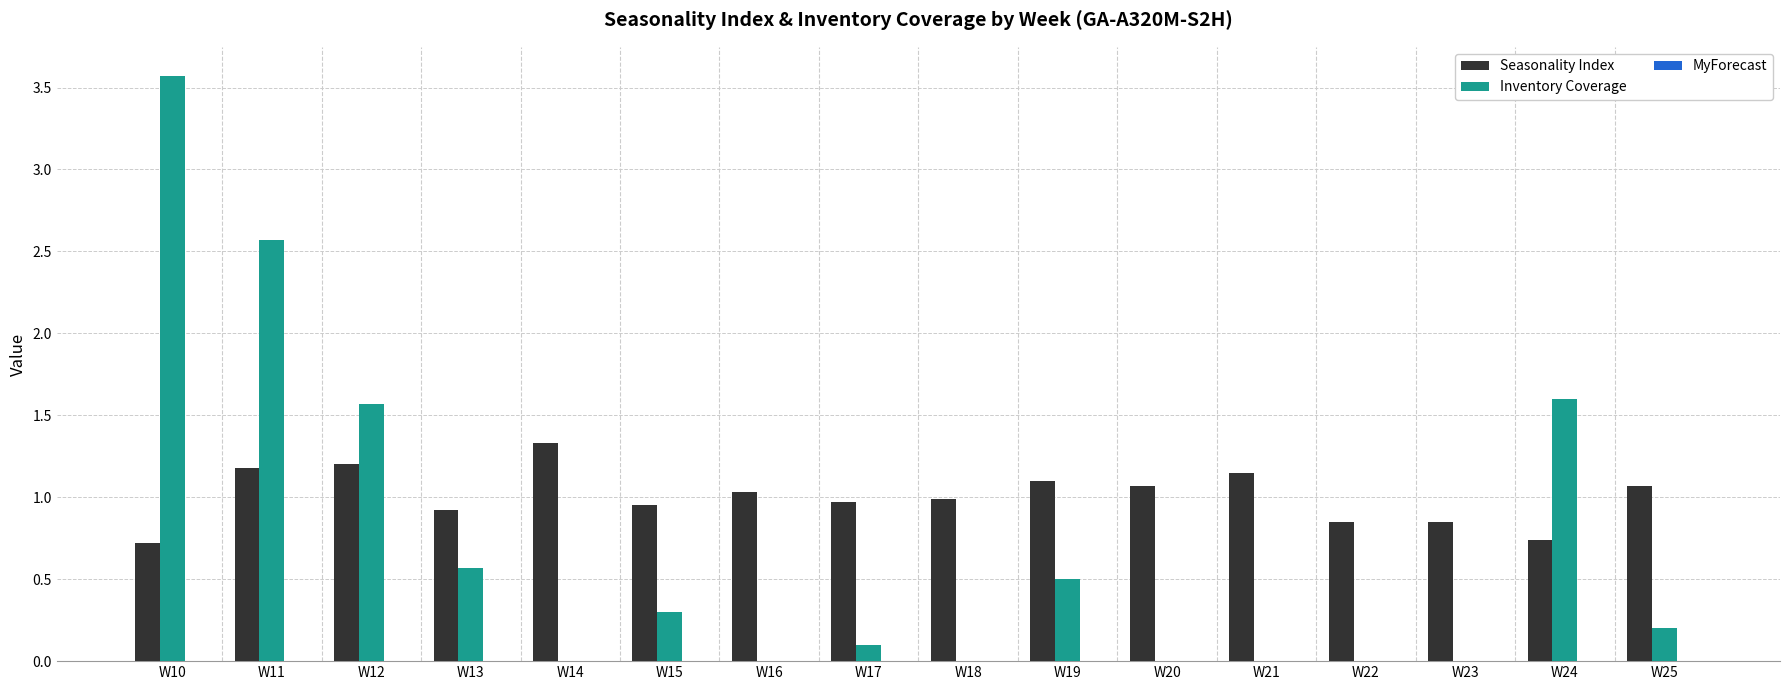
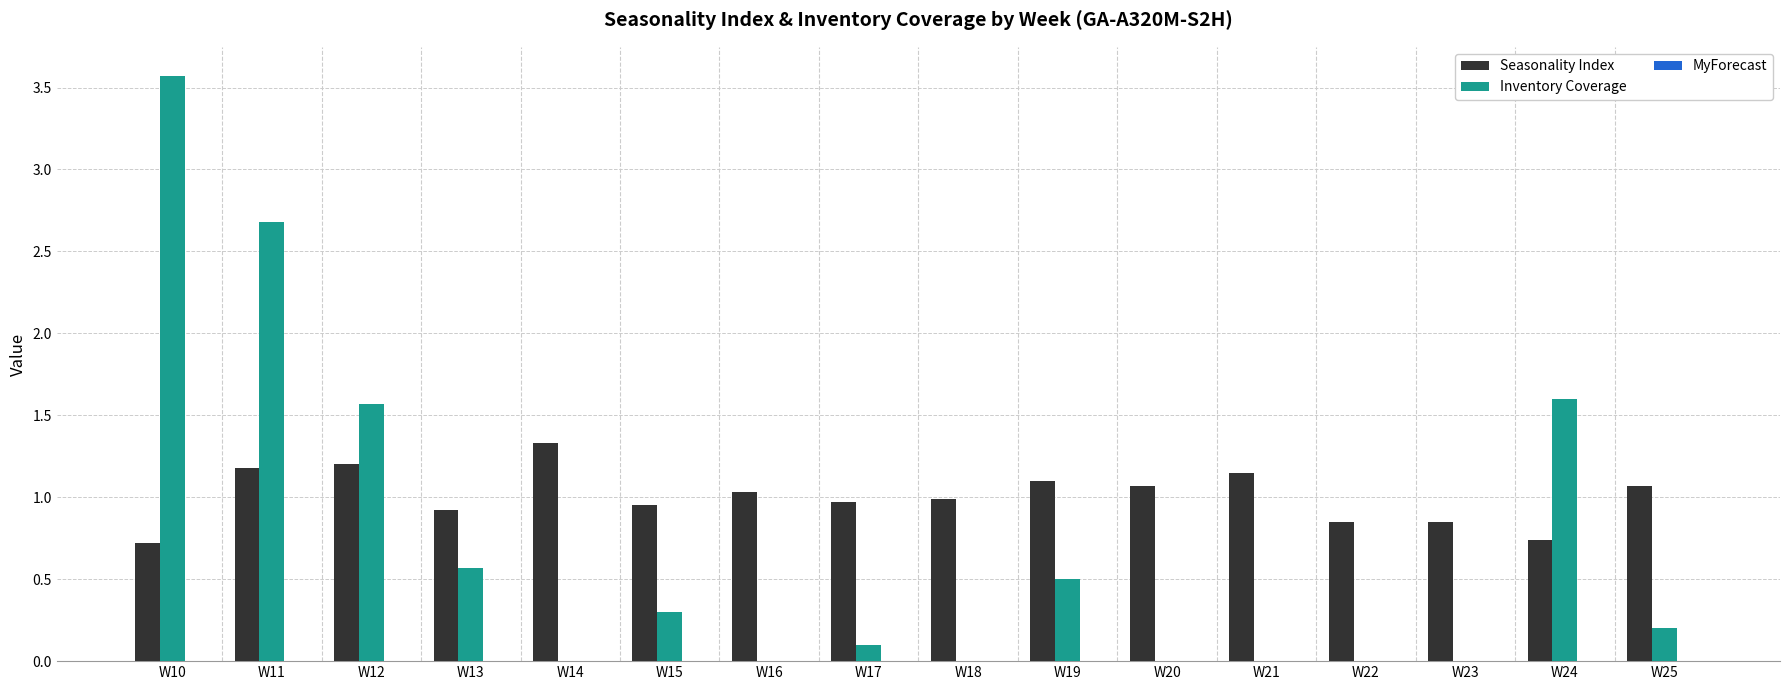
  {
    "Seasonality Index": {
      "W10": 0.72,
      "W11": 1.18,
      "W12": 1.20,
      "W13": 0.92,
      "W14": 1.33,
      "W15": 0.95,
      "W16": 1.03,
      "W17": 0.97,
      "W18": 0.99,
      "W19": 1.10,
      "W20": 1.07,
      "W21": 1.15,
      "W22": 0.85,
      "W23": 0.85,
      "W24": 0.74,
      "W25": 1.07
    },
    "Inventory Coverage": {
      "W10": 3.57,
-     "W11": 2.57,
+     "W11": 2.68,
      "W12": 1.57,
      "W13": 0.57,
      "W14": 0.00,
      "W15": 0.30,
      "W16": 0.00,
      "W17": 0.10,
      "W18": 0.00,
      "W19": 0.50,
      "W20": 0.00,
      "W21": 0.00,
      "W22": 0.00,
      "W23": 0.00,
      "W24": 1.60,
      "W25": 0.20
    },
    "MyForecast": {
      "W10": 0.00,
      "W11": 0.00,
      "W12": 0.00,
      "W13": 0.00,
      "W14": 0.00,
      "W15": 0.00,
      "W16": 0.00,
      "W17": 0.00,
      "W18": 0.00,
      "W19": 0.00,
      "W20": 0.00,
      "W21": 0.00,
      "W22": 0.00,
      "W23": 0.00,
      "W24": 0.00,
      "W25": 0.00
    }
  }
